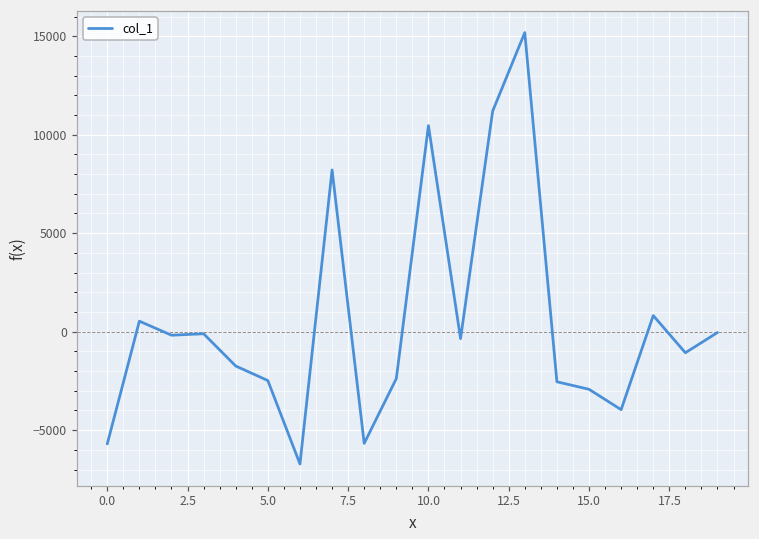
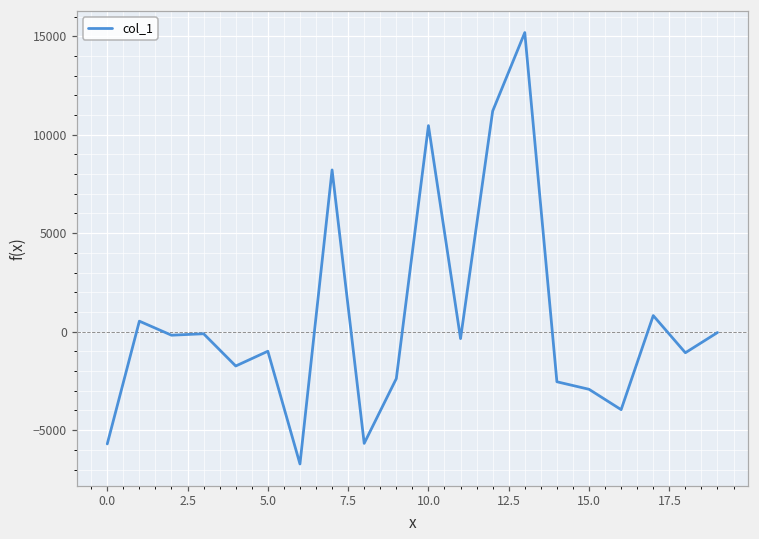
  {
    "0.0": -5700,
-   "5.0": -2500,
+   "5.0": -1000,
    "10.0": 10500,
    "15.0": -2900
  }
